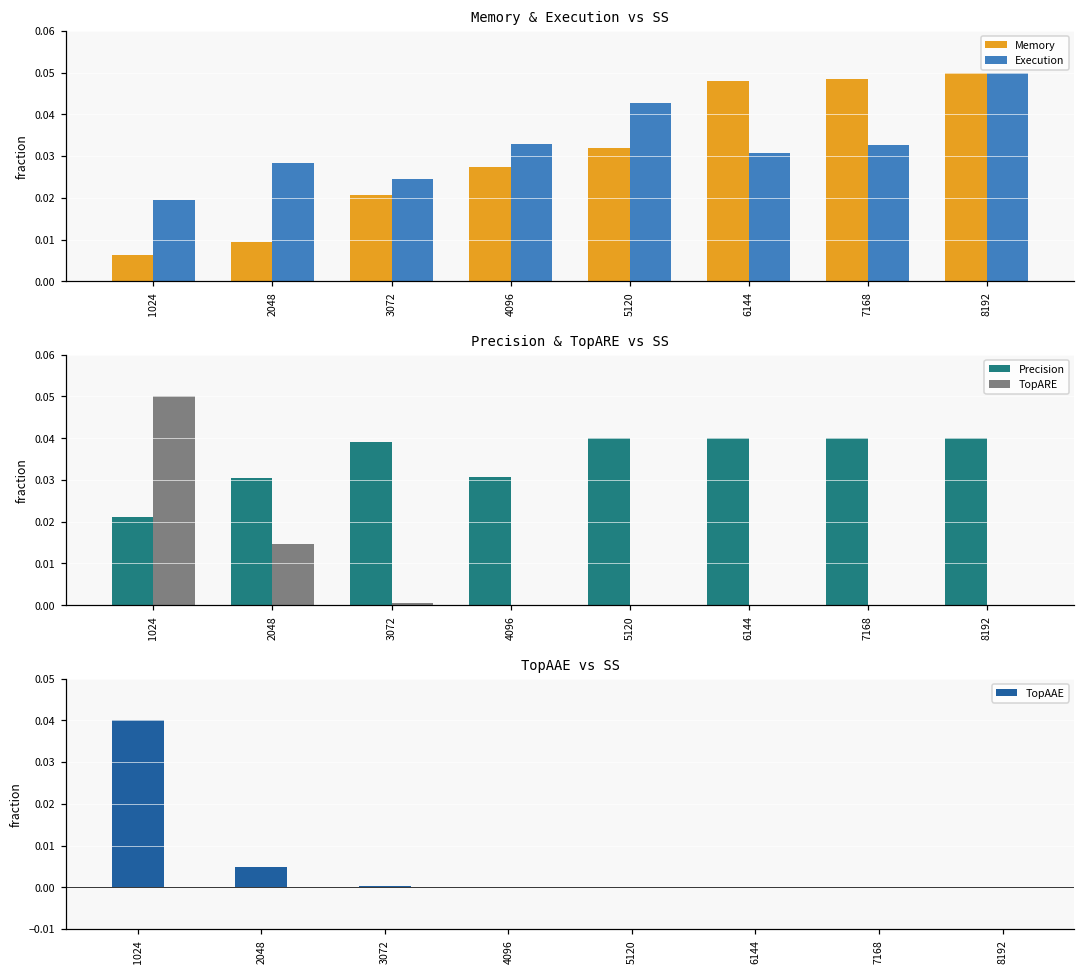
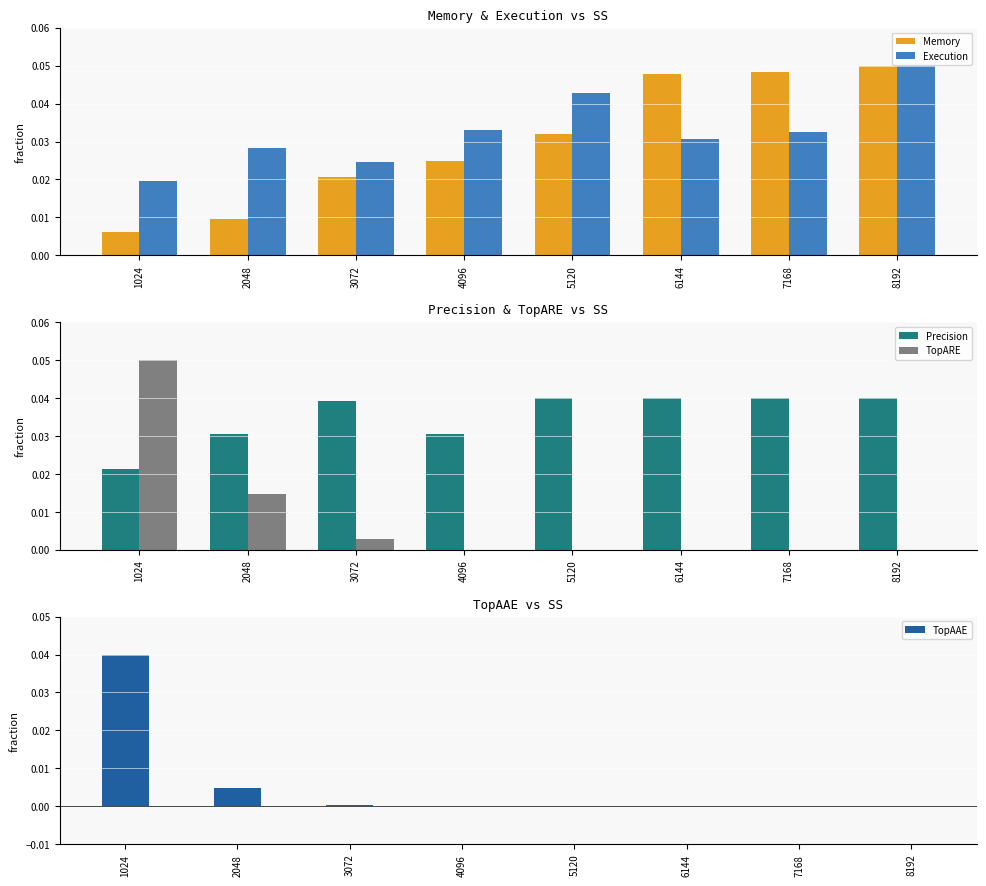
  {
    "Memory & Execution vs SS": {
      "Memory": {
        "1024": 0.006,
        "2048": 0.009,
        "3072": 0.021,
-       "4096": 0.027,
+       "4096": 0.025,
        "5120": 0.032,
        "6144": 0.048,
        "7168": 0.048,
        "8192": 0.050
      },
      "Execution": {
        "1024": 0.019,
        "2048": 0.028,
        "3072": 0.025,
        "4096": 0.033,
        "5120": 0.043,
        "6144": 0.031,
        "7168": 0.033,
        "8192": 0.050
      }
    },
    "Precision & TopARE vs SS": {
      "Precision": {
        "1024": 0.021,
        "2048": 0.030,
        "3072": 0.039,
        "4096": 0.031,
        "5120": 0.040,
        "6144": 0.040,
        "7168": 0.040,
        "8192": 0.040
      },
      "TopARE": {
        "1024": 0.050,
        "2048": 0.015,
-       "3072": 0.001,
+       "3072": 0.003,
        "6144": 0.000,
        "7168": 0.000,
        "8192": 0.000
      }
    },
    "TopAAE vs SS": {
      "1024": 0.040,
      "2048": 0.005
    }
  }
